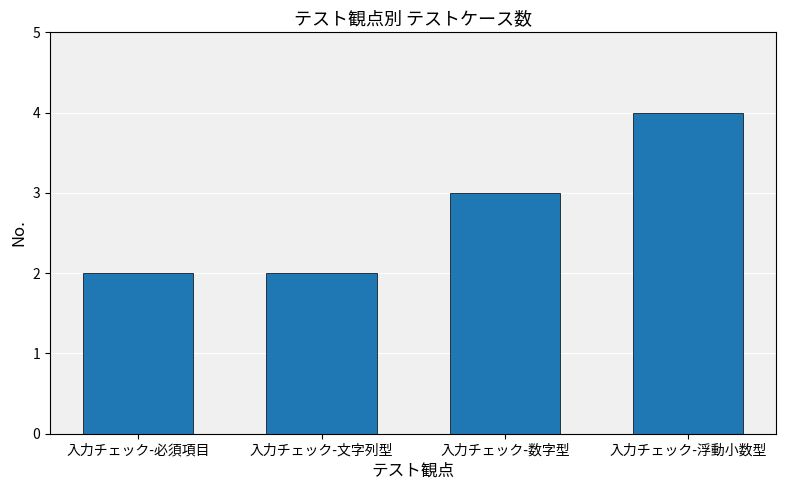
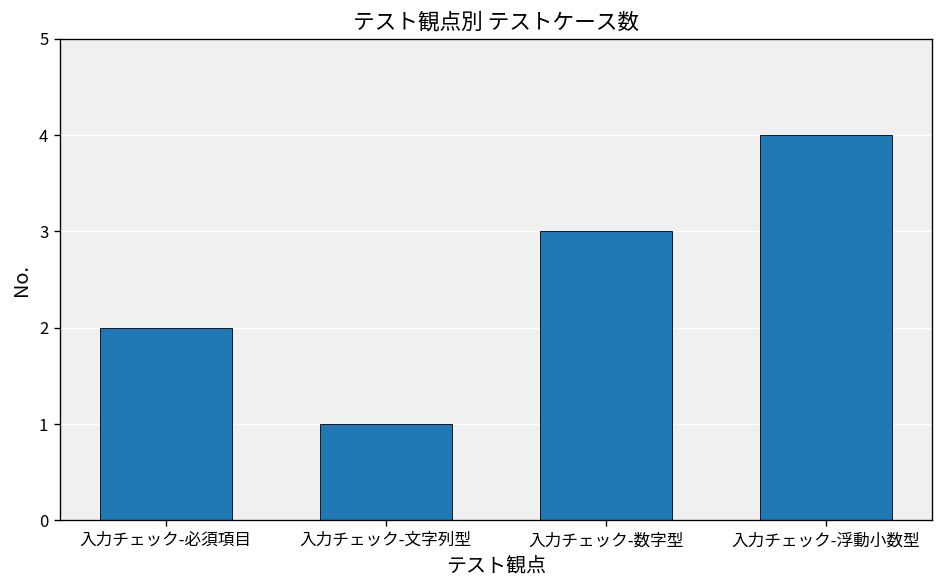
  {
    "入力チェック-必須項目": 2,
-   "入力チェック-文字列型": 2,
+   "入力チェック-文字列型": 1,
    "入力チェック-数字型": 3,
    "入力チェック-浮動小数型": 4
  }
